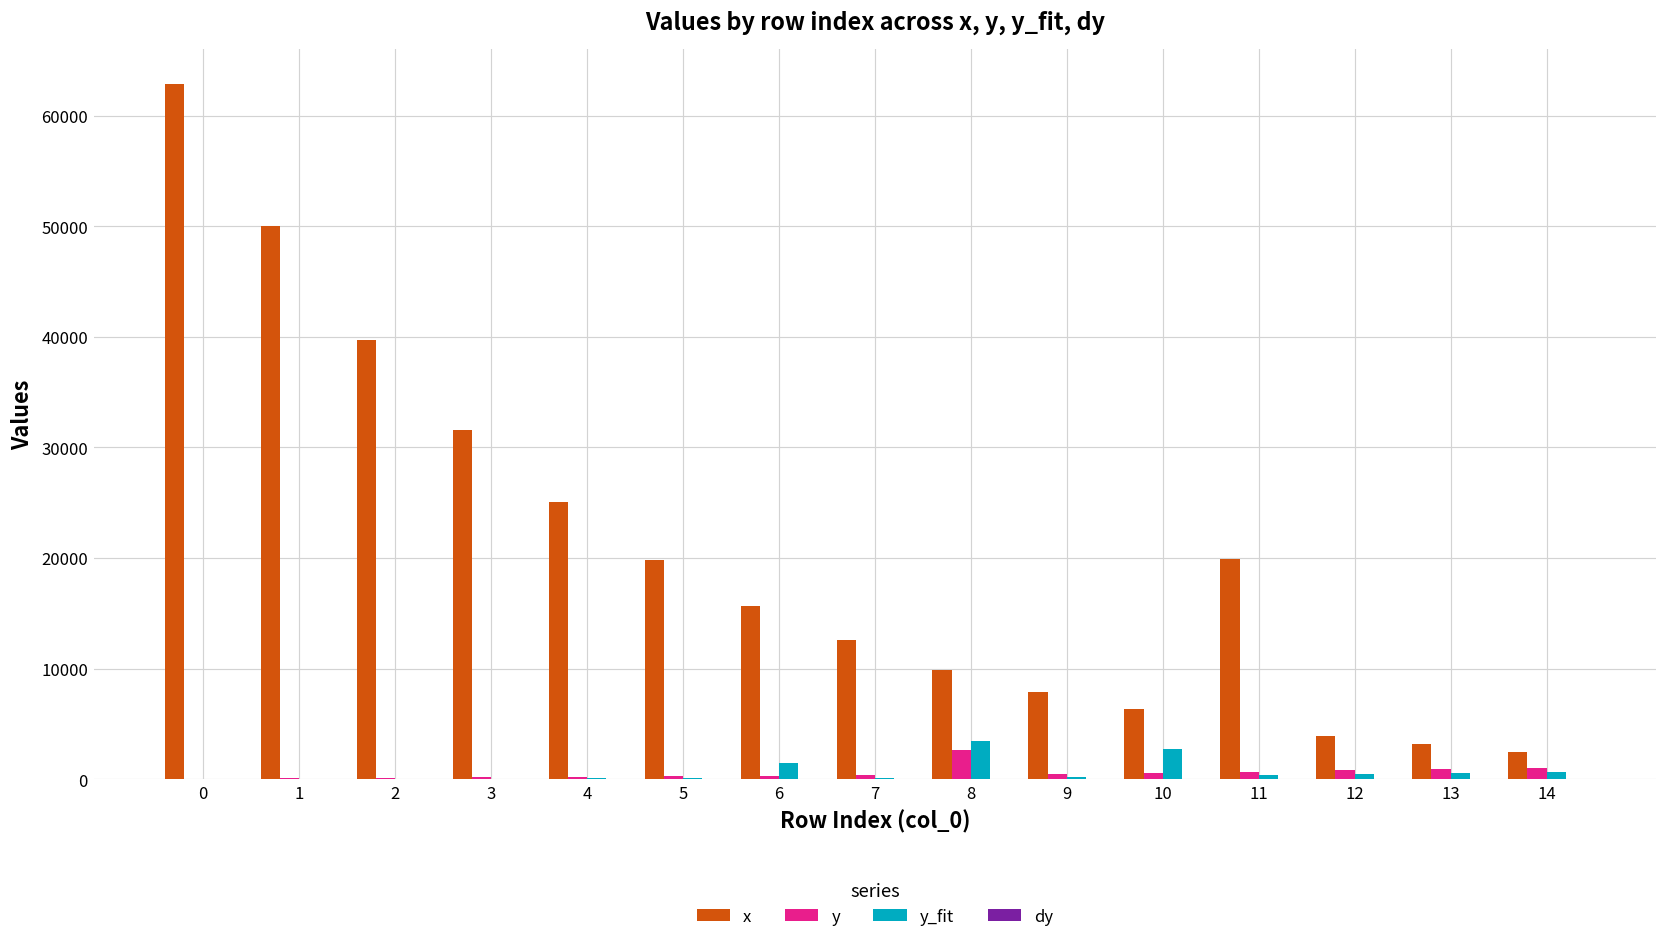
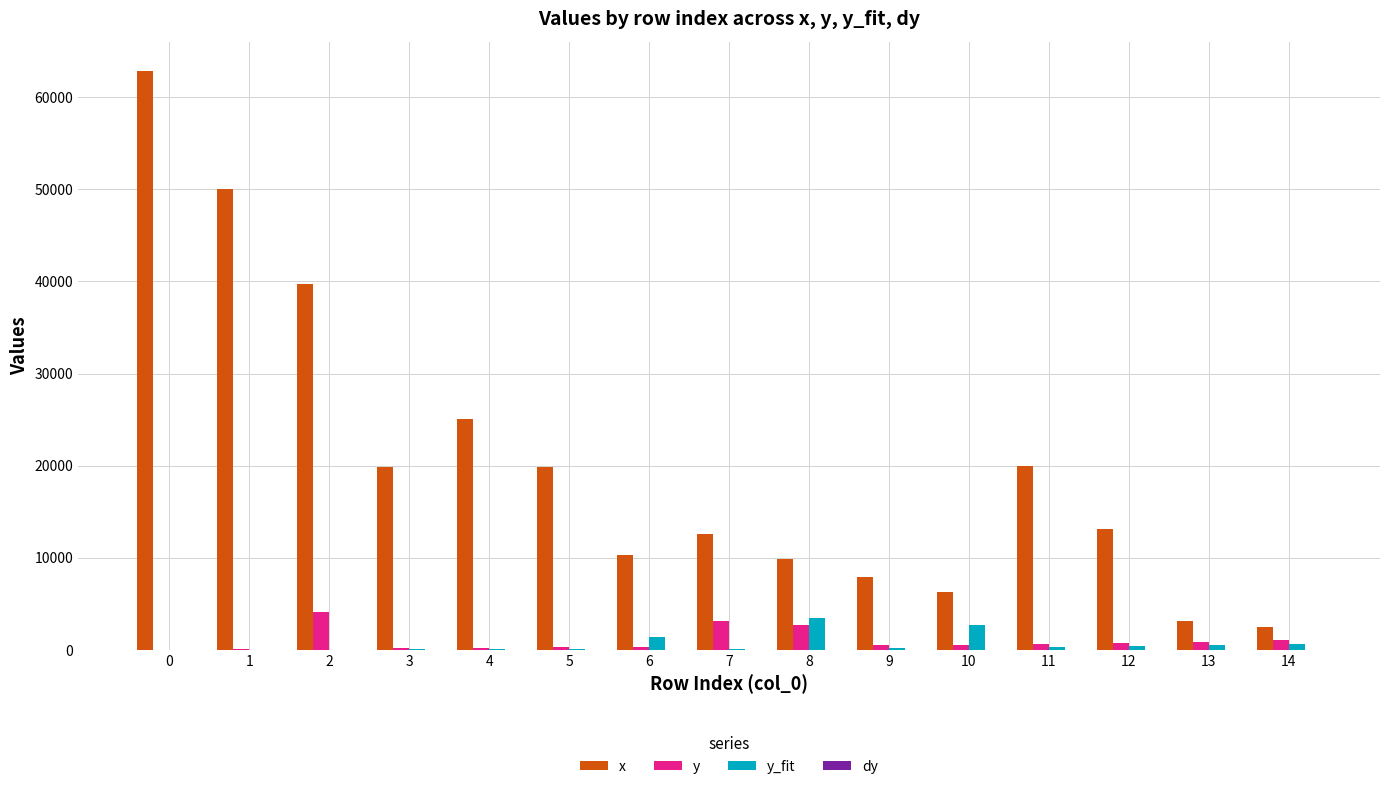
  {
    "x": {
      "0": 63000,
      "1": 50000,
      "2": 40000,
-     "3": 32000,
+     "3": 20000,
      "4": 25000,
      "5": 20000,
-     "6": 16000,
+     "6": 10000,
      "7": 13000,
      "8": 10000,
      "9": 8000,
      "10": 6000,
      "11": 20000,
-     "12": 4000,
+     "12": 13000,
      "13": 3000,
      "14": 2000
    },
    "y": {
-     "2": 0,
+     "2": 4000,
      "6": 0,
-     "7": 0,
+     "7": 3000,
      "8": 3000,
      "9": 1000,
      "10": 1000,
      "11": 1000,
      "12": 1000,
      "13": 1000,
      "14": 1000
    },
    "y_fit": {
      "6": 1000,
      "8": 3000,
      "10": 3000,
      "11": 0,
      "12": 0,
      "13": 1000,
      "14": 1000
    }
  }
